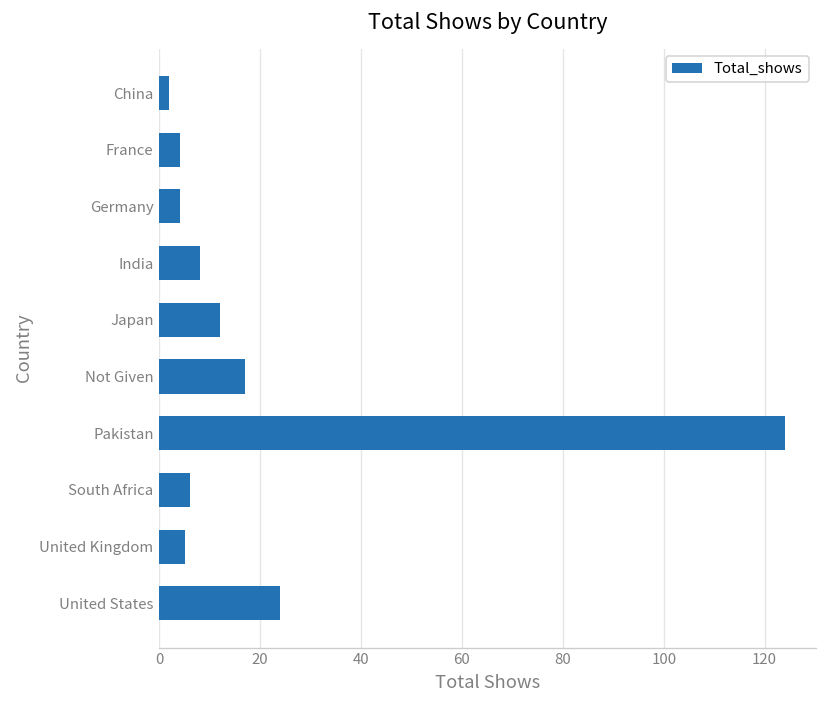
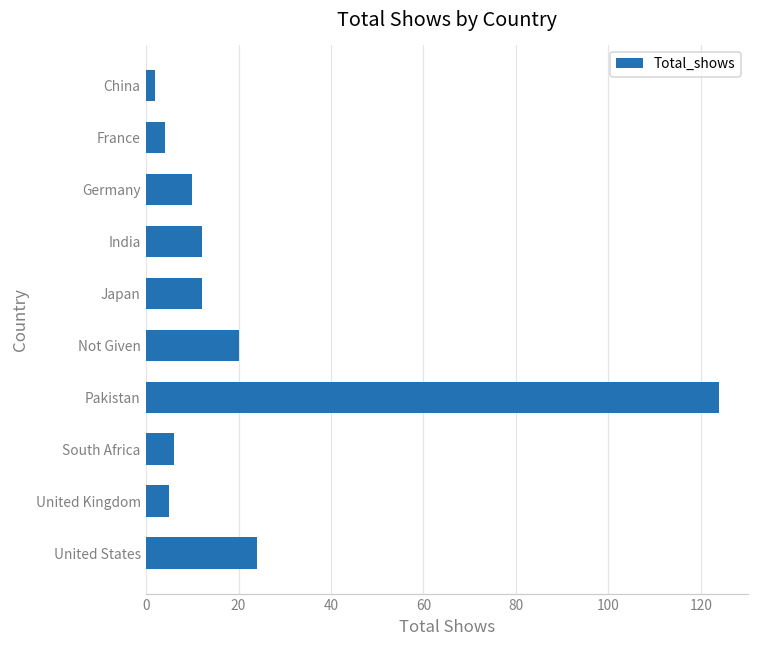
  {
    "China": 2,
    "France": 4,
-   "Germany": 4,
-   "India": 8,
+   "Germany": 10,
+   "India": 12,
    "Japan": 12,
-   "Not Given": 17,
+   "Not Given": 20,
    "Pakistan": 124,
    "South Africa": 6,
    "United Kingdom": 5,
    "United States": 24
  }
